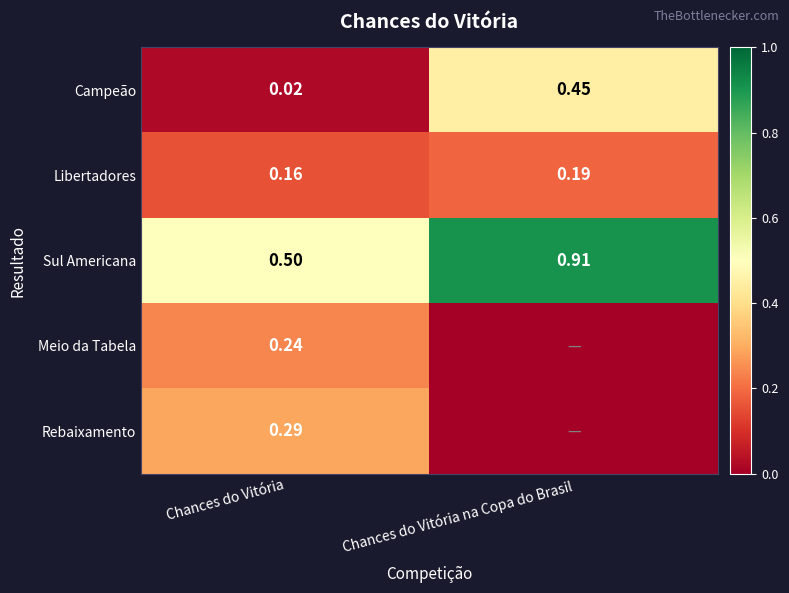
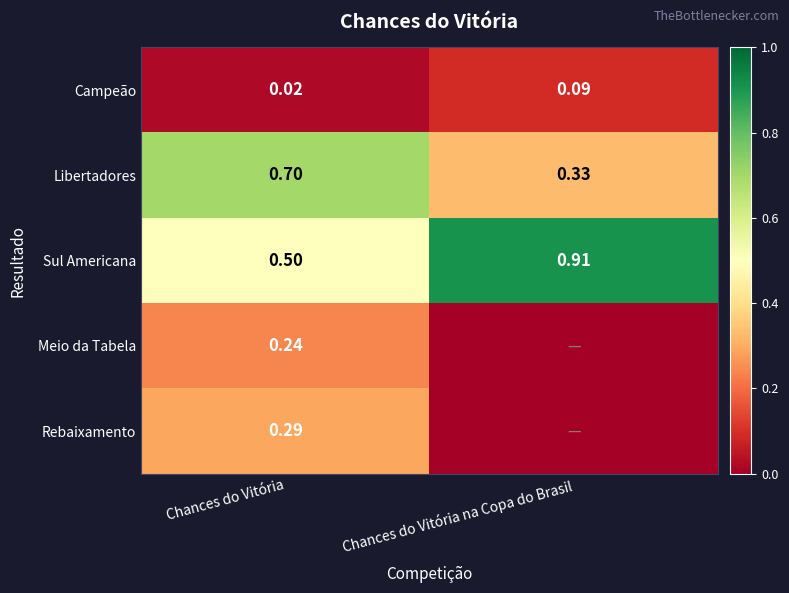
  {
    "Campeão": {
      "Chances do Vitória": 0.02,
-     "Chances do Vitória na Copa do Brasil": 0.45
+     "Chances do Vitória na Copa do Brasil": 0.09
    },
    "Libertadores": {
-     "Chances do Vitória": 0.16,
-     "Chances do Vitória na Copa do Brasil": 0.19
+     "Chances do Vitória": 0.70,
+     "Chances do Vitória na Copa do Brasil": 0.33
    },
    "Sul Americana": {
      "Chances do Vitória": 0.50,
      "Chances do Vitória na Copa do Brasil": 0.91
    },
    "Meio da Tabela": {
      "Chances do Vitória": 0.24
    },
    "Rebaixamento": {
      "Chances do Vitória": 0.29
    }
  }
